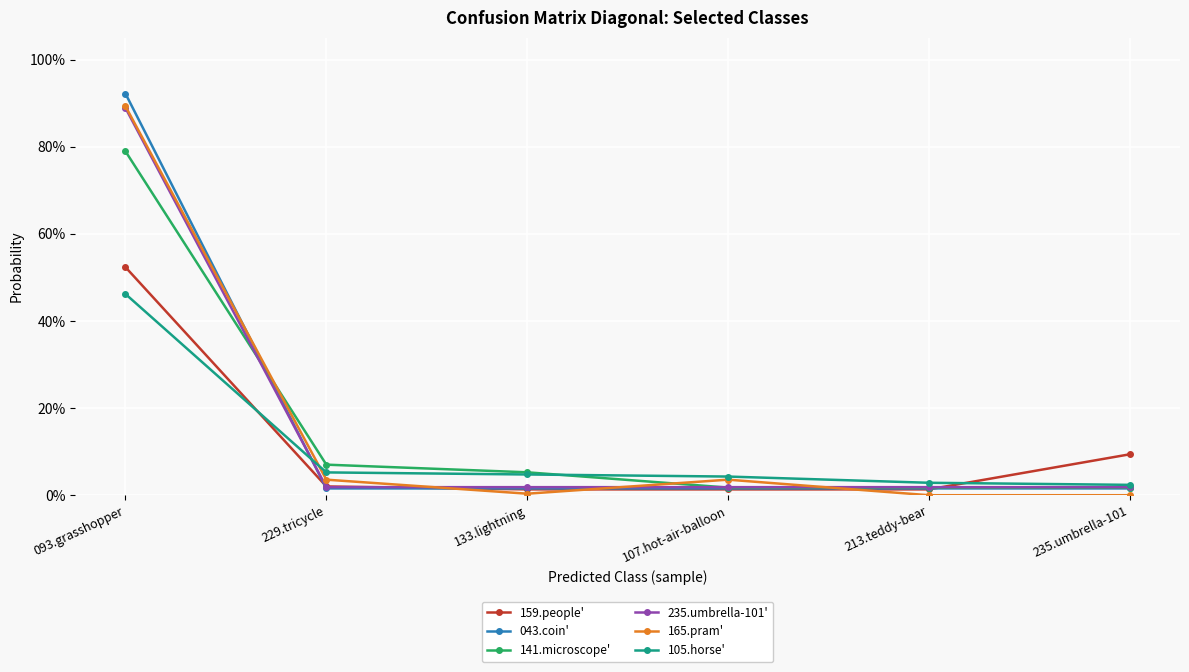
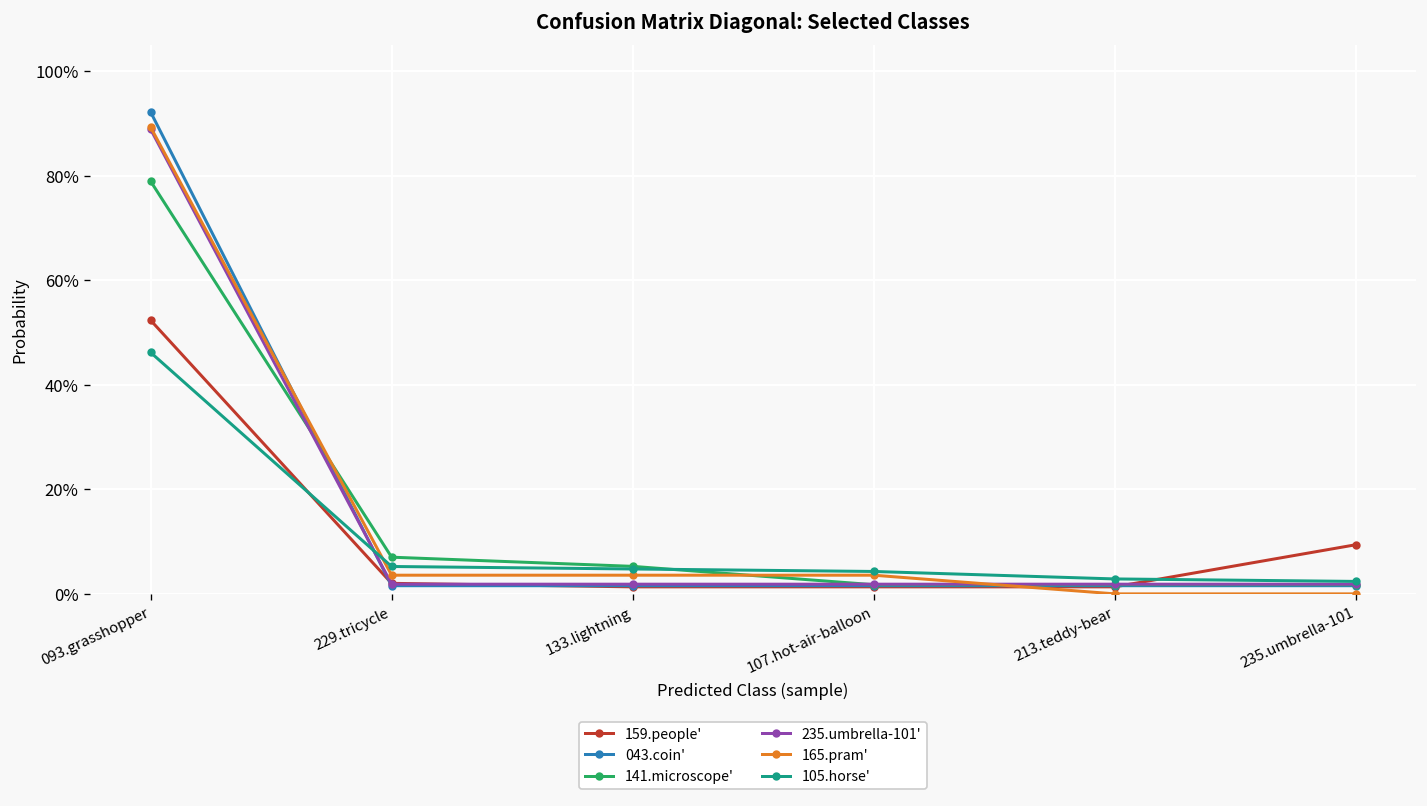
  {
    "159.people'": {
      "093.grasshopper": "52%",
      "235.umbrella-101": "9%"
    },
    "043.coin'": {
      "093.grasshopper": "92%"
    },
    "165.pram'": {
      "229.tricycle": "4%",
-     "133.lightning": "0%",
+     "133.lightning": "4%",
      "107.hot-air-balloon": "4%",
      "213.teddy-bear": "0%",
      "235.umbrella-101": "0%"
    }
  }
